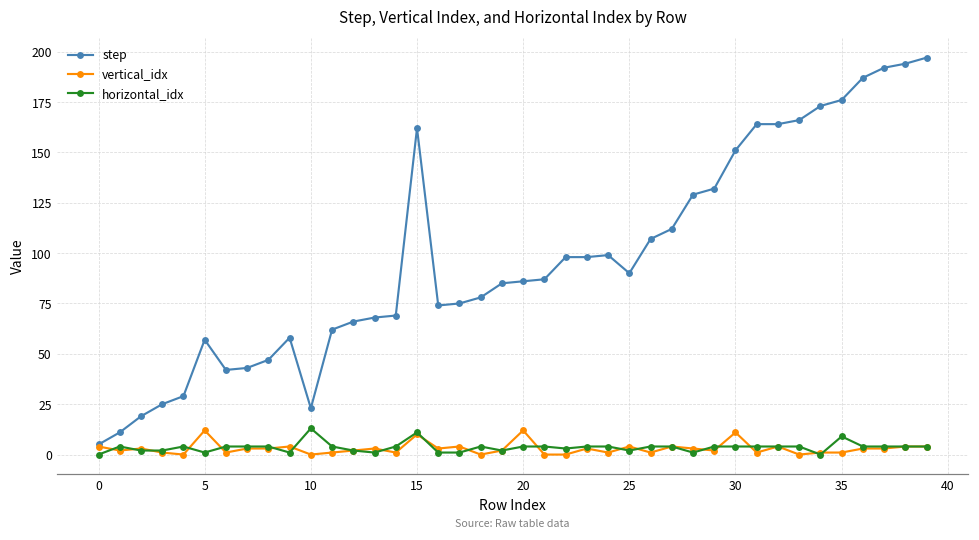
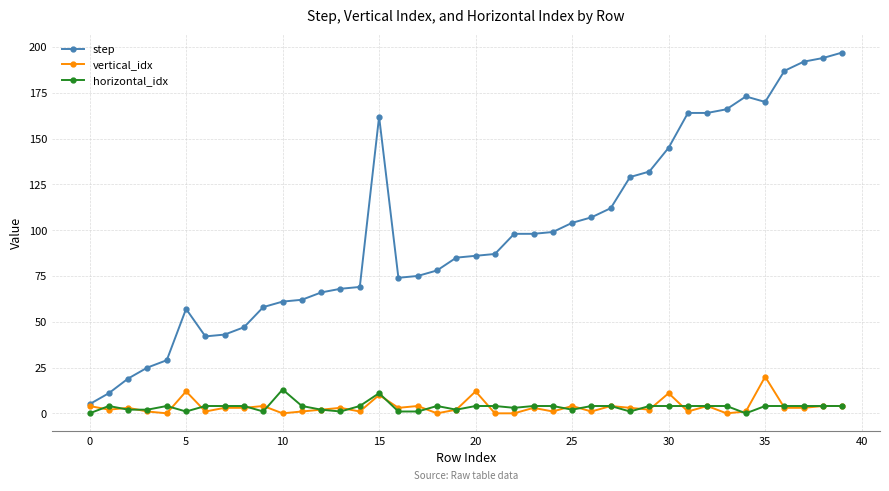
  {
    "step": {
      "5": 57,
-     "10": 23,
+     "10": 61,
      "15": 162,
      "20": 86,
-     "25": 90,
-     "30": 151,
-     "35": 176
+     "25": 104,
+     "30": 145,
+     "35": 170
    },
    "vertical_idx": {
      "5": 12,
      "10": 0,
      "20": 12,
      "25": 4,
      "30": 11,
-     "35": 1
+     "35": 20
    },
    "horizontal_idx": {
      "0": 0,
      "5": 1,
      "10": 13,
      "20": 4,
      "25": 2,
      "30": 4,
-     "35": 9
+     "35": 4
    }
  }
